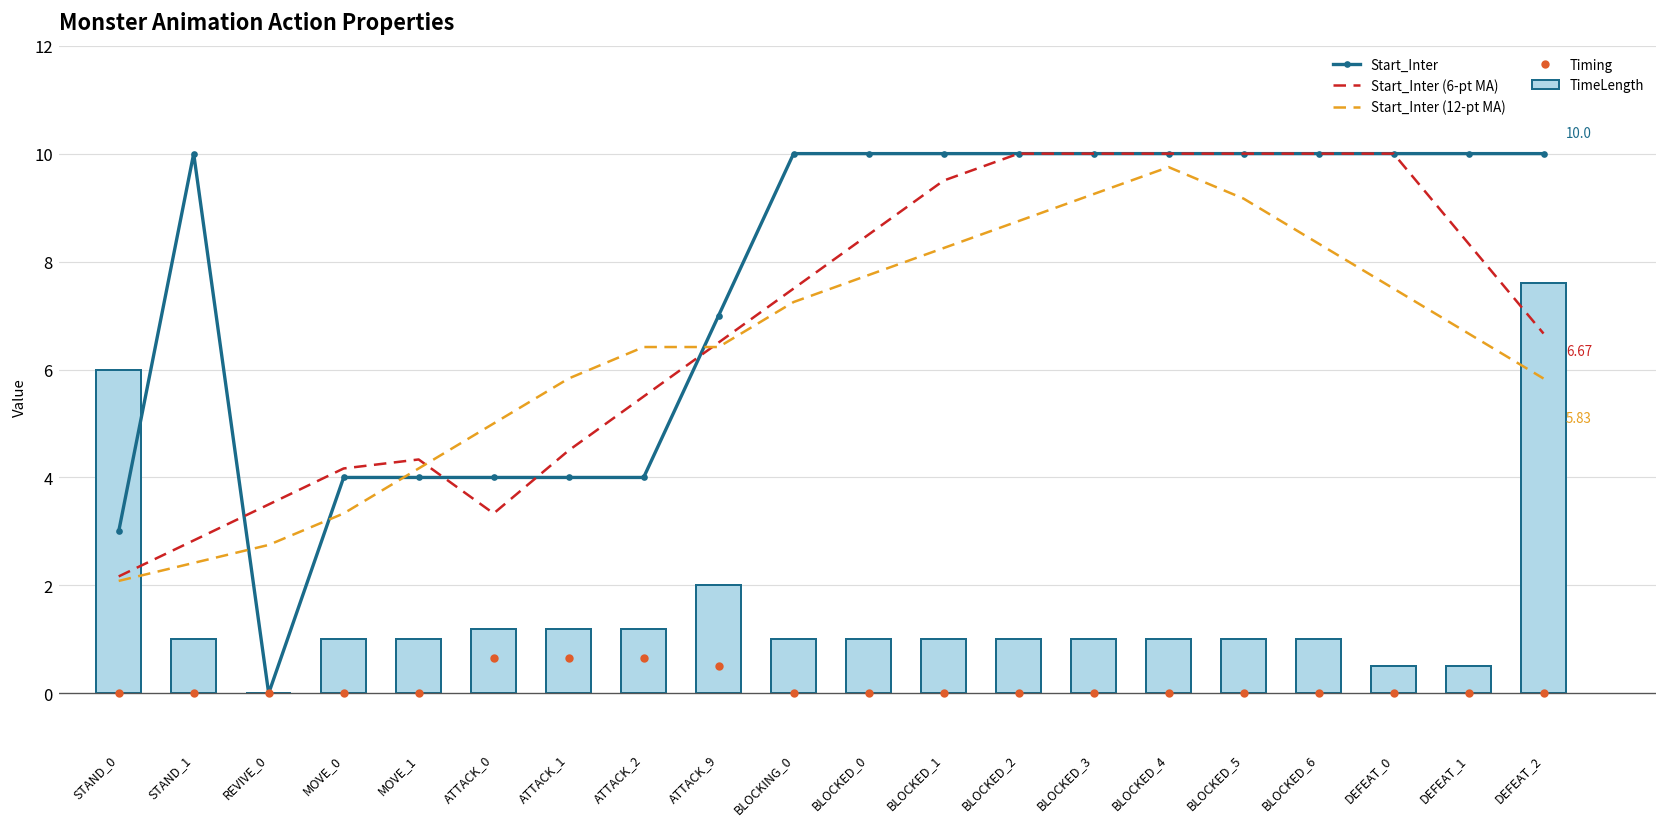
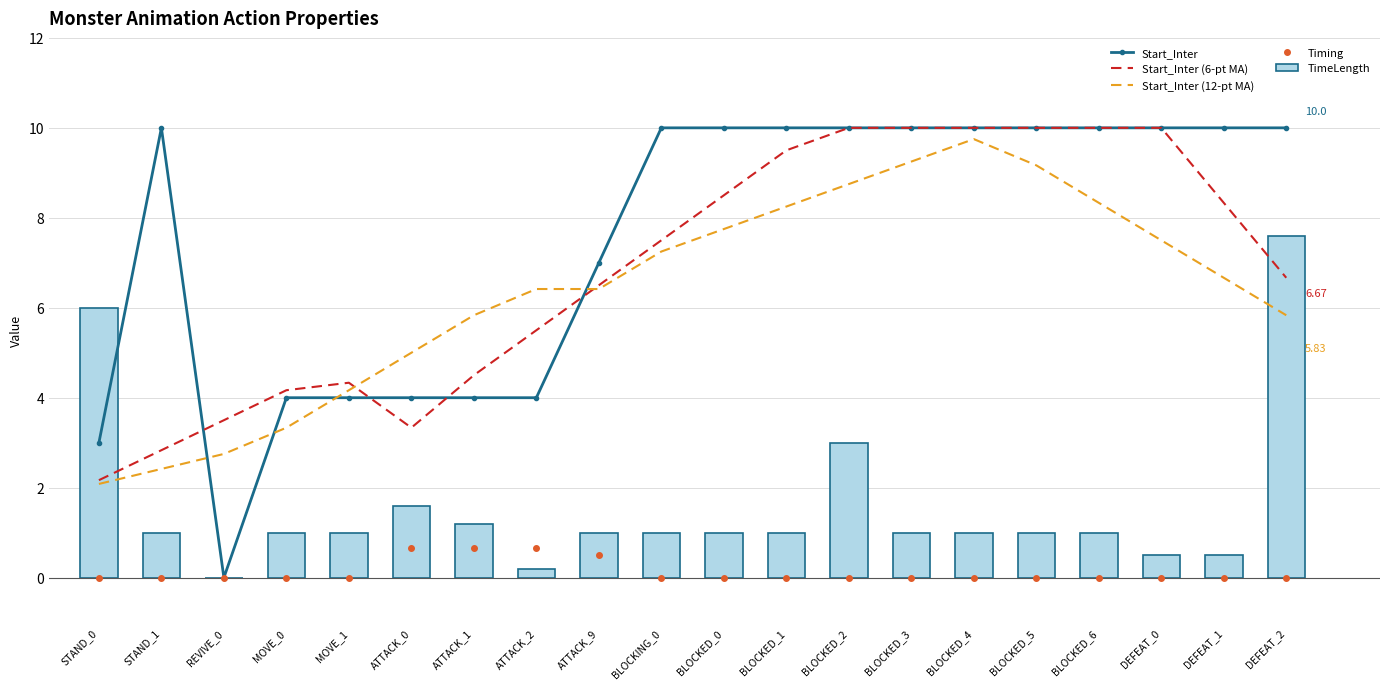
  {
    "TimeLength": {
      "STAND_0": 6.0,
      "STAND_1": 1.0,
      "REVIVE_0": 0.0,
      "MOVE_0": 1.0,
      "MOVE_1": 1.0,
-     "ATTACK_0": 1.2,
+     "ATTACK_0": 1.6,
      "ATTACK_1": 1.2,
-     "ATTACK_2": 1.2,
-     "ATTACK_9": 2,
+     "ATTACK_2": 0.2,
+     "ATTACK_9": 1,
      "BLOCKING_0": 1.0,
      "BLOCKED_0": 1.0,
      "BLOCKED_1": 1.0,
-     "BLOCKED_2": 1,
+     "BLOCKED_2": 3,
      "BLOCKED_3": 1.0,
      "BLOCKED_4": 1.0,
      "BLOCKED_5": 1.0,
      "BLOCKED_6": 1.0,
      "DEFEAT_0": 0.5,
      "DEFEAT_1": 0.5,
      "DEFEAT_2": 7.6
    },
    "Start_Inter": {
      "DEFEAT_2": 10.0
    },
    "Start_Inter (6-pt MA)": {
      "DEFEAT_2": 6.67
    },
    "Start_Inter (12-pt MA)": {
      "STAND_0": 2.1,
      "STAND_1": 2.4,
      "REVIVE_0": 2.8,
      "MOVE_0": 3.3,
      "MOVE_1": 4.2,
      "ATTACK_0": 5.0,
      "ATTACK_1": 5.8,
      "ATTACK_2": 6.4,
      "ATTACK_9": 6.4,
      "BLOCKING_0": 7.2,
      "BLOCKED_0": 7.7,
      "BLOCKED_1": 8.2,
      "BLOCKED_2": 8.8,
      "BLOCKED_3": 9.3,
      "BLOCKED_4": 9.8,
      "BLOCKED_5": 9.2,
      "BLOCKED_6": 8.3,
      "DEFEAT_0": 7.5,
      "DEFEAT_1": 6.7,
      "DEFEAT_2": 5.8
    },
    "Timing": {
      "STAND_0": 0.0,
      "STAND_1": 0.0,
      "MOVE_0": 0.0,
      "MOVE_1": 0.0,
      "ATTACK_0": 0.7,
      "ATTACK_1": 0.7,
      "ATTACK_2": 0.7,
      "ATTACK_9": 0.5,
      "BLOCKING_0": 0.0,
      "BLOCKED_0": 0.0,
      "BLOCKED_1": 0.0,
      "BLOCKED_2": 0.0,
      "BLOCKED_3": 0.0,
      "BLOCKED_4": 0.0,
      "BLOCKED_5": 0.0,
      "BLOCKED_6": 0.0,
      "DEFEAT_0": 0.0,
      "DEFEAT_1": 0.0,
      "DEFEAT_2": 0.0
    }
  }
